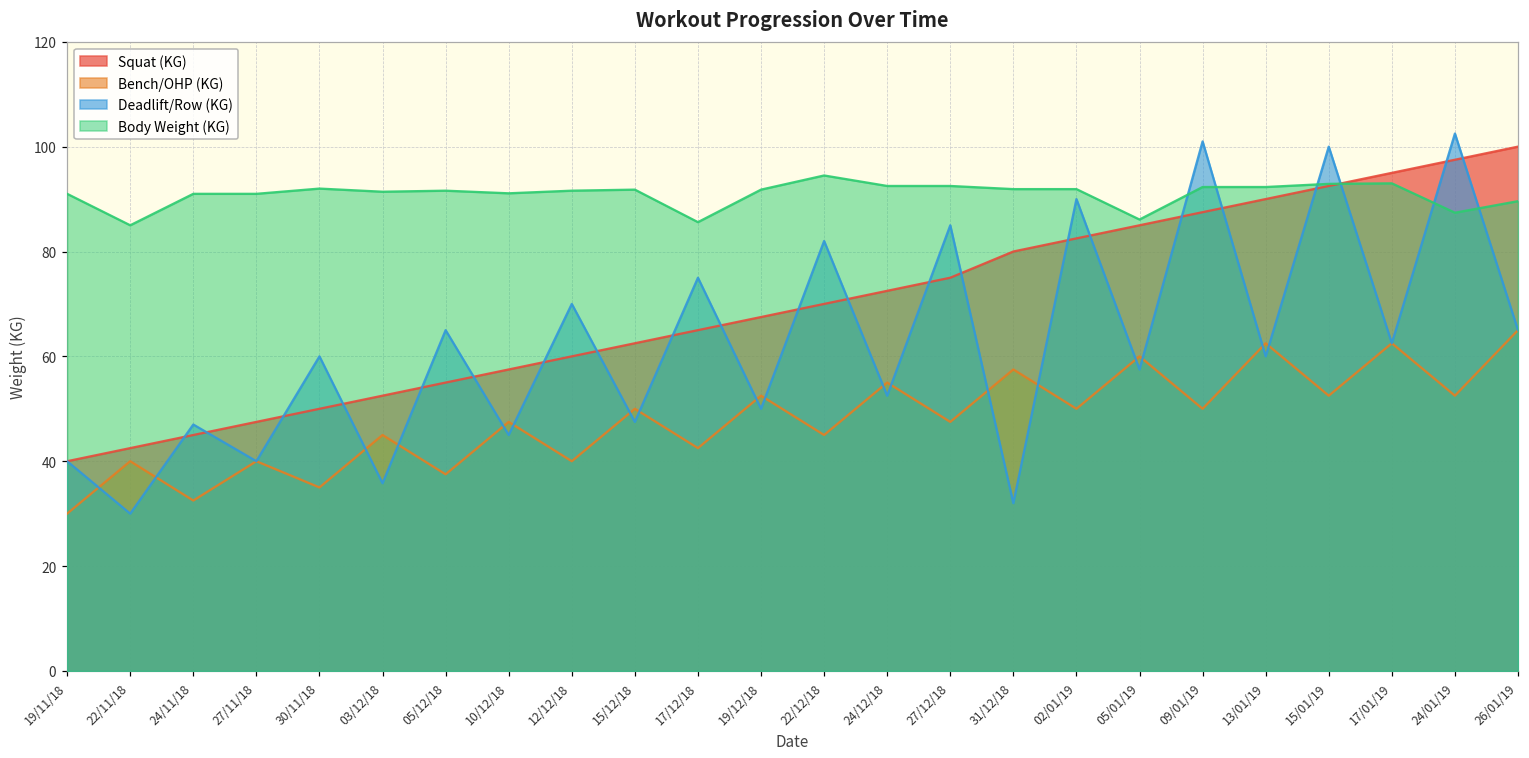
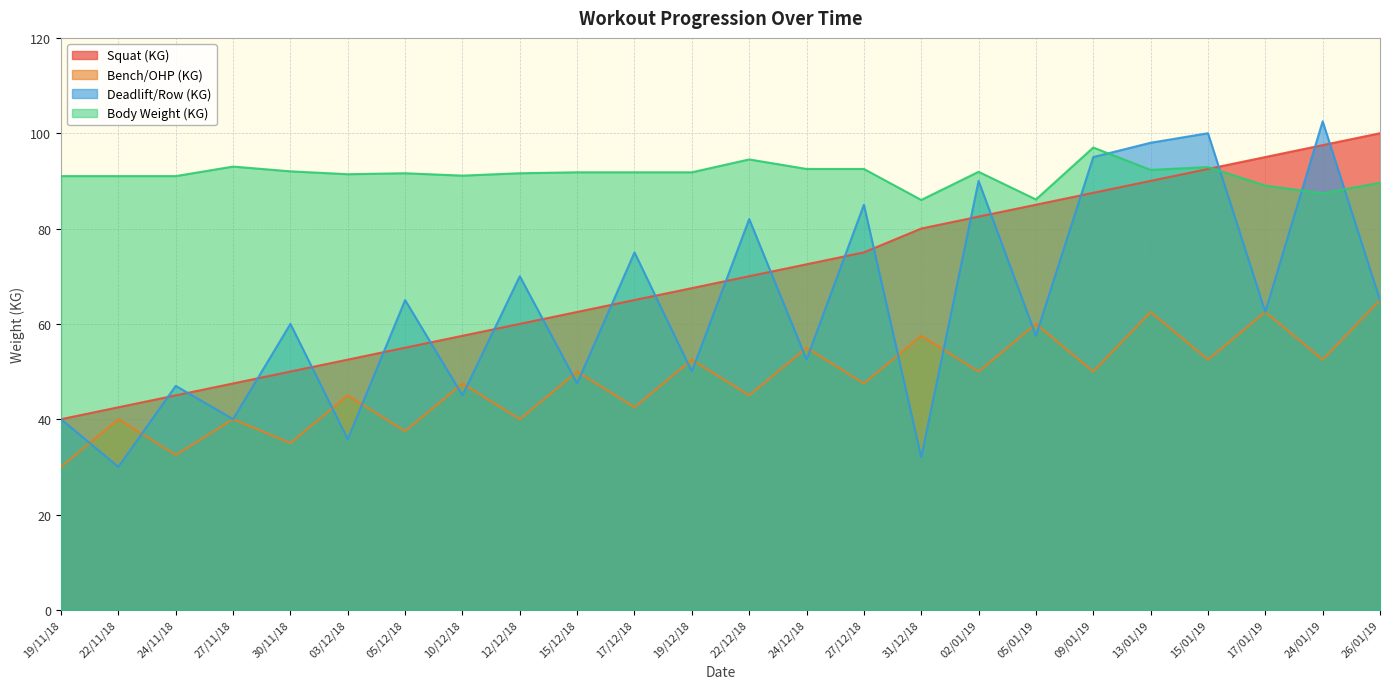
  {
    "Deadlift/Row (KG)": {
      "22/11/18": 30,
      "24/11/18": 47,
      "30/11/18": 60,
      "03/12/18": 36,
      "05/12/18": 65,
      "10/12/18": 45,
      "12/12/18": 70,
      "15/12/18": 48,
      "17/12/18": 75,
      "19/12/18": 50,
      "22/12/18": 82,
      "24/12/18": 53,
      "27/12/18": 85,
      "31/12/18": 32,
      "02/01/19": 90,
      "05/01/19": 58,
-     "09/01/19": 101,
-     "13/01/19": 60,
+     "09/01/19": 95,
+     "13/01/19": 98,
      "15/01/19": 100,
      "24/01/19": 103
    },
    "Body Weight (KG)": {
      "19/11/18": 91,
-     "22/11/18": 85,
+     "22/11/18": 91,
      "24/11/18": 91,
-     "27/11/18": 91,
+     "27/11/18": 93,
      "30/11/18": 92,
      "03/12/18": 91,
      "05/12/18": 92,
      "10/12/18": 91,
      "12/12/18": 92,
      "15/12/18": 92,
-     "17/12/18": 86,
+     "17/12/18": 92,
      "19/12/18": 92,
      "22/12/18": 95,
      "24/12/18": 93,
      "27/12/18": 93,
-     "31/12/18": 92,
+     "31/12/18": 86,
      "02/01/19": 92,
      "05/01/19": 86,
-     "09/01/19": 92,
+     "09/01/19": 97,
      "13/01/19": 92,
-     "17/01/19": 93,
+     "17/01/19": 89,
      "24/01/19": 87,
      "26/01/19": 90
    }
  }
